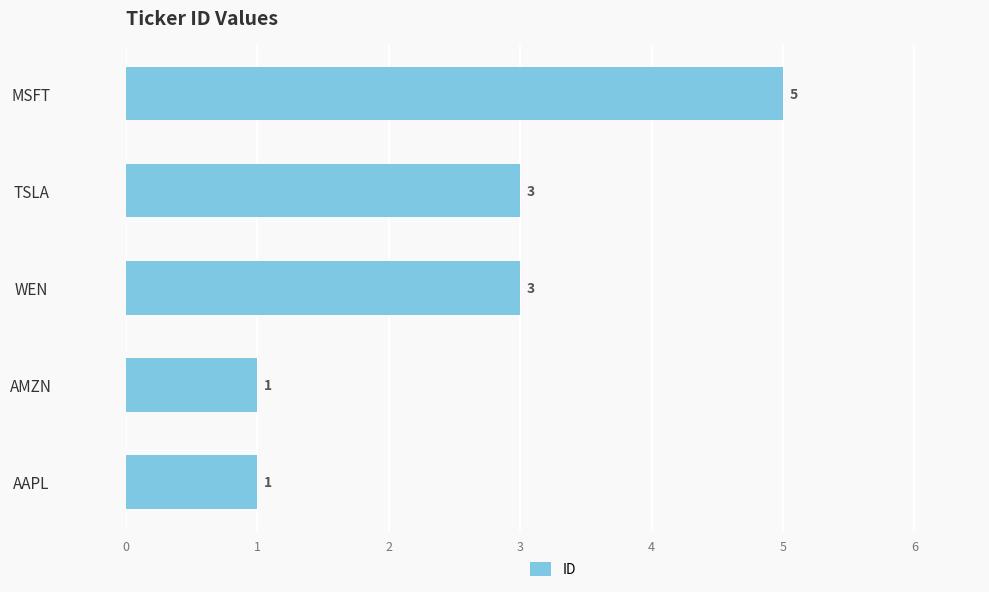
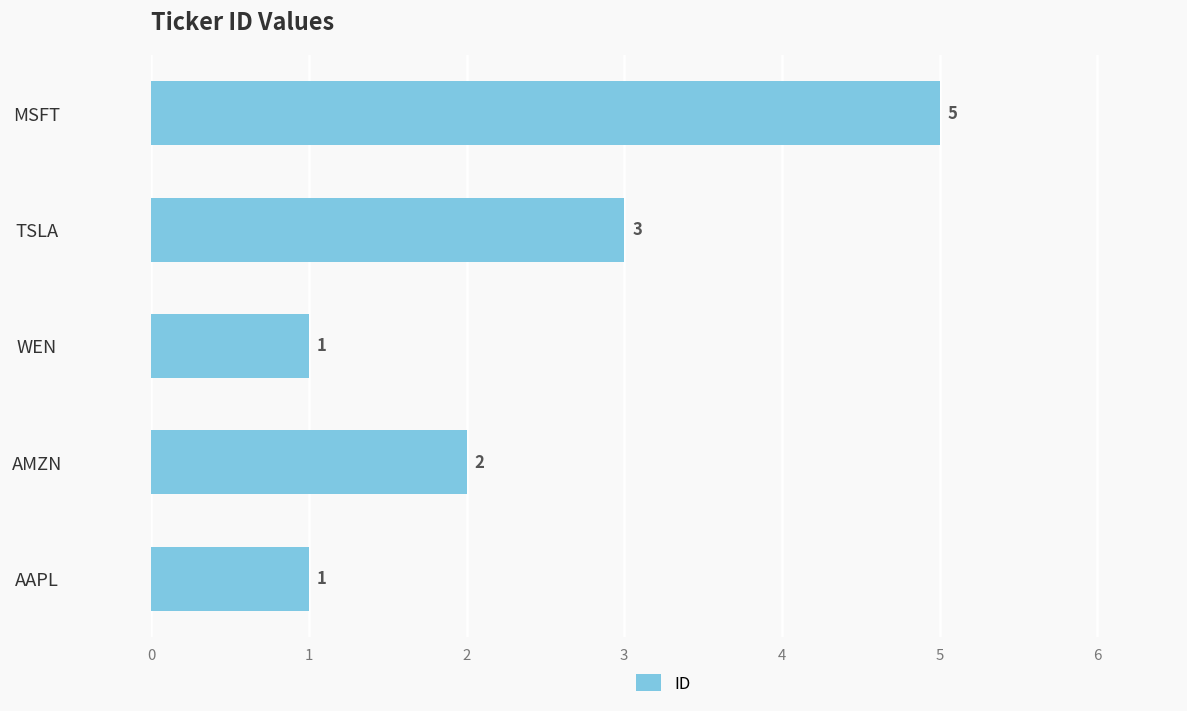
  {
    "MSFT": 5,
    "TSLA": 3,
-   "WEN": 3,
-   "AMZN": 1,
+   "WEN": 1,
+   "AMZN": 2,
    "AAPL": 1
  }
